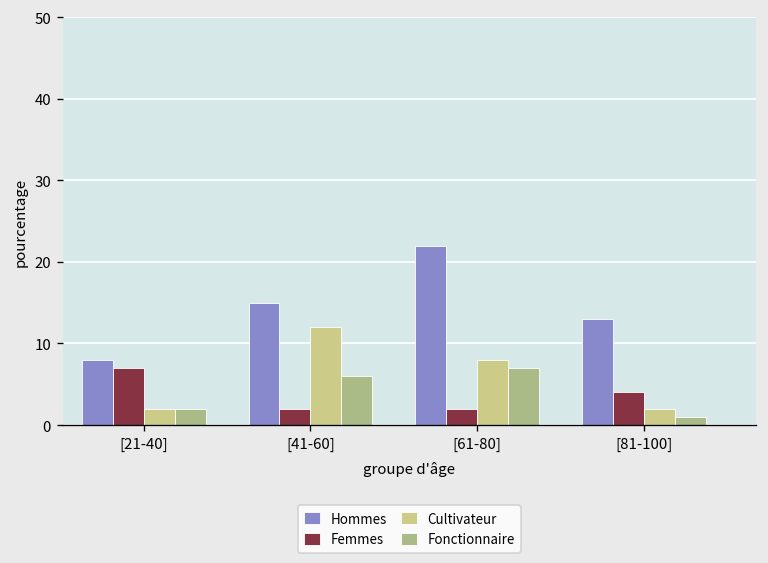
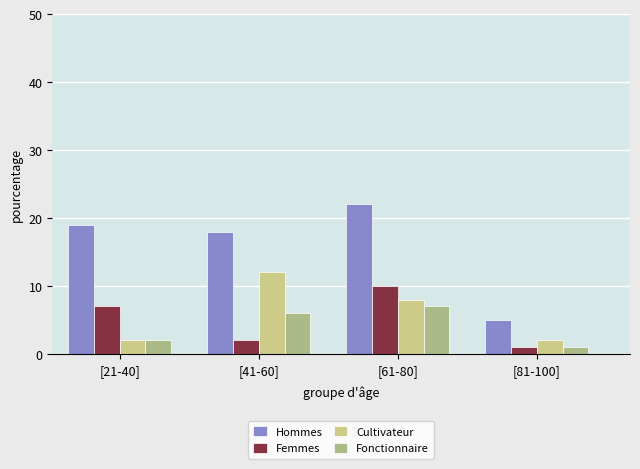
  {
    "Hommes": {
-     "[21-40]": 8,
-     "[41-60]": 15,
+     "[21-40]": 19,
+     "[41-60]": 18,
      "[61-80]": 22,
-     "[81-100]": 13
+     "[81-100]": 5
    },
    "Femmes": {
      "[21-40]": 7,
      "[41-60]": 2,
-     "[61-80]": 2,
-     "[81-100]": 4
+     "[61-80]": 10,
+     "[81-100]": 1
    }
  }
